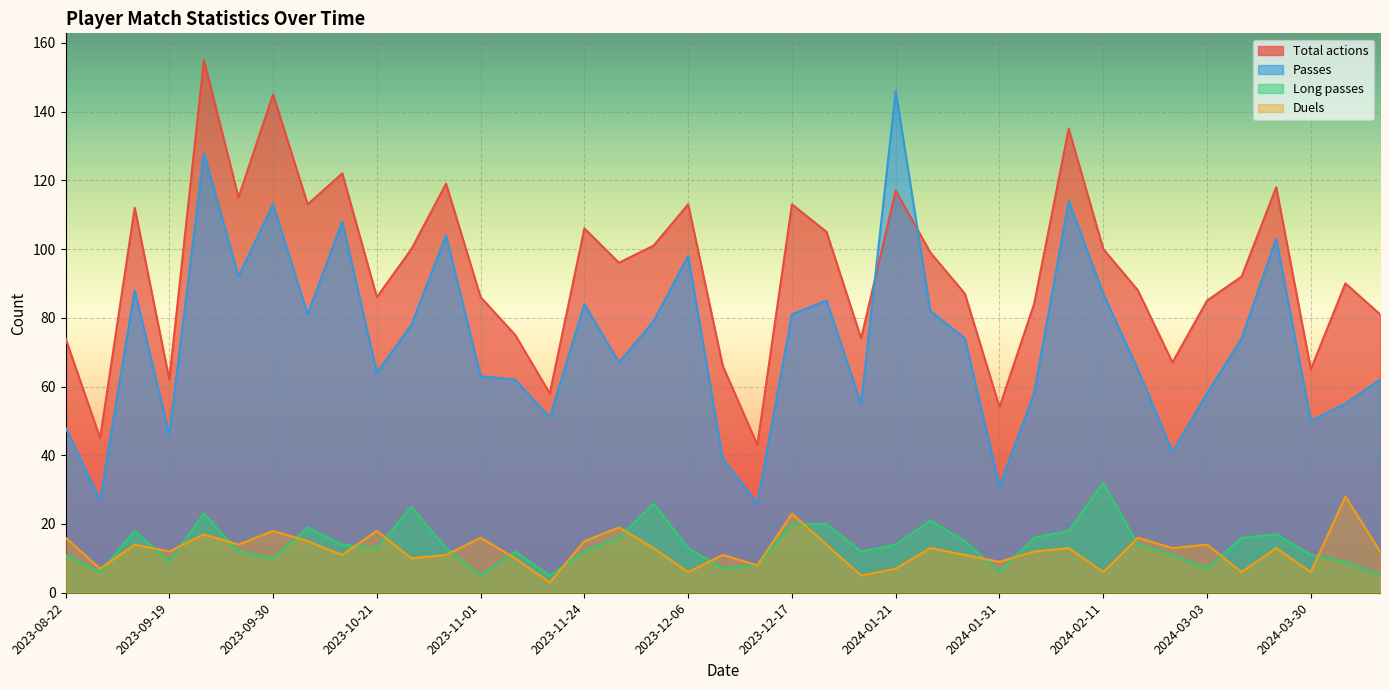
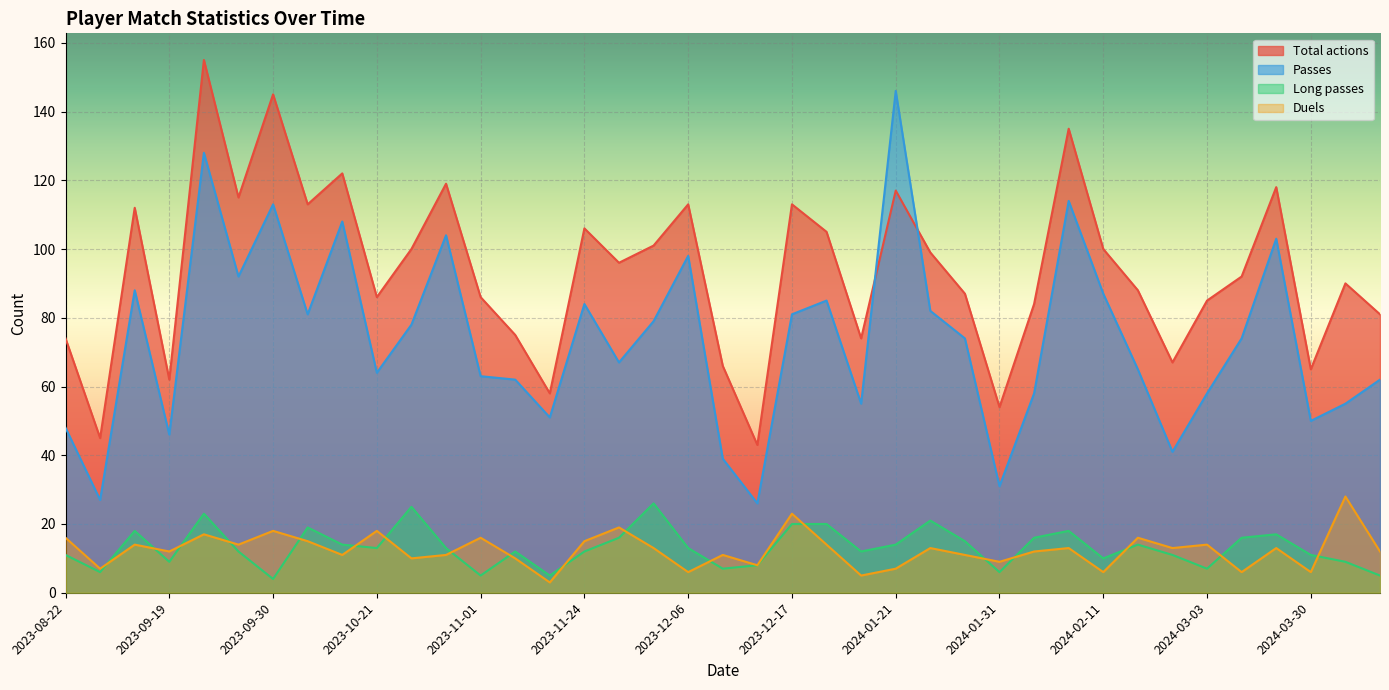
  {
    "Total actions": {
      "2023-08-22": 74,
      "2023-09-19": 62,
      "2023-09-30": 145,
      "2023-10-21": 86,
      "2023-11-01": 86,
      "2023-11-24": 106,
      "2023-12-06": 113,
      "2023-12-17": 113,
      "2024-01-21": 117,
      "2024-01-31": 54,
      "2024-02-11": 100,
      "2024-03-03": 85,
      "2024-03-30": 65
    },
    "Passes": {
      "2023-08-22": 48,
      "2023-09-19": 46,
      "2023-09-30": 113,
      "2023-10-21": 64,
      "2023-11-01": 63,
      "2023-11-24": 84,
      "2023-12-06": 98,
      "2023-12-17": 81,
      "2024-01-21": 146,
      "2024-01-31": 31,
      "2024-02-11": 87,
      "2024-03-03": 58,
      "2024-03-30": 50
    },
    "Long passes": {
      "2023-08-22": 11,
      "2023-09-19": 9,
-     "2023-09-30": 10,
+     "2023-09-30": 4,
      "2023-10-21": 13,
      "2023-11-01": 5,
      "2023-11-24": 12,
      "2023-12-06": 13,
      "2023-12-17": 20,
      "2024-01-21": 14,
      "2024-01-31": 6,
-     "2024-02-11": 32,
+     "2024-02-11": 10,
      "2024-03-03": 7,
      "2024-03-30": 11
    },
    "Duels": {
      "2023-08-22": 16,
      "2023-09-19": 12,
      "2023-09-30": 18,
      "2023-10-21": 18,
      "2023-11-01": 16,
      "2023-11-24": 15,
      "2023-12-06": 6,
      "2023-12-17": 23,
      "2024-01-21": 7,
      "2024-01-31": 9,
      "2024-02-11": 6,
      "2024-03-03": 14,
      "2024-03-30": 6
    }
  }
